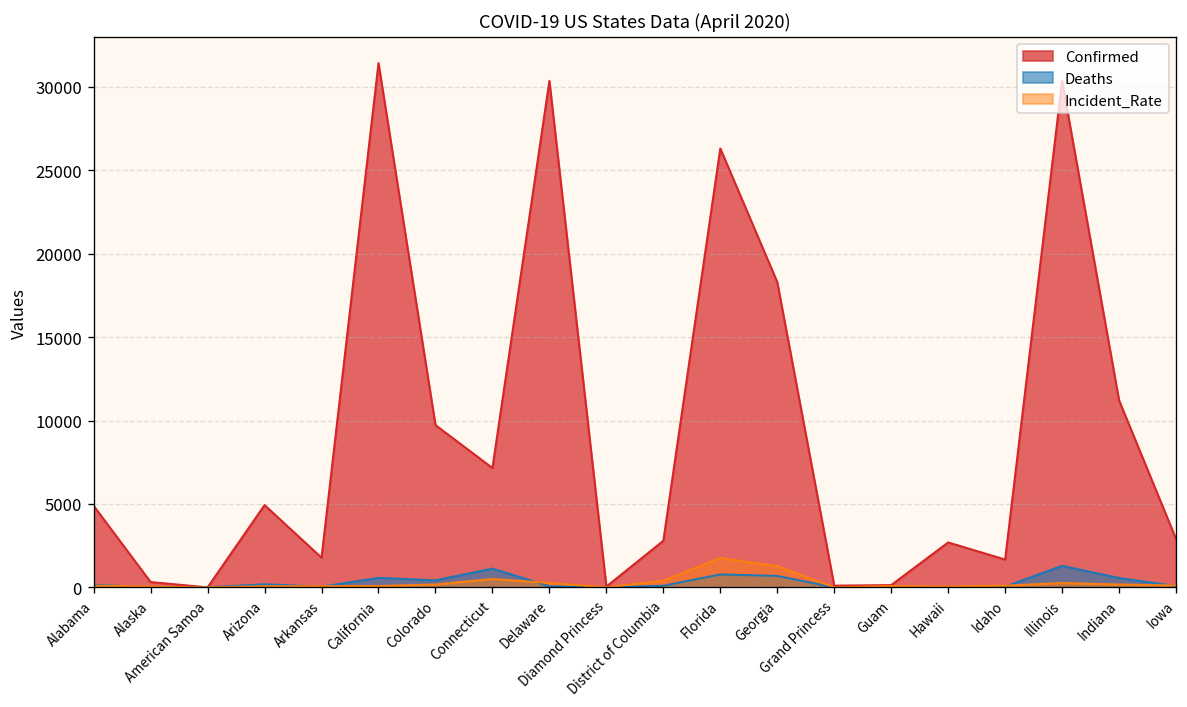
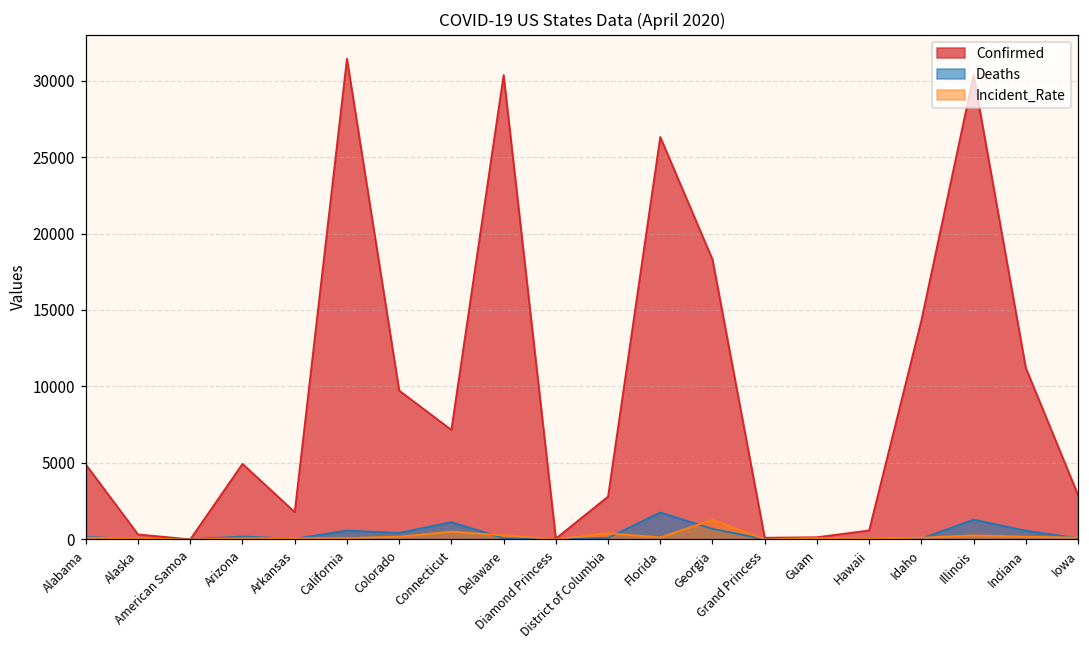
  {
    "Confirmed": {
      "Alabama": 4900,
      "Alaska": 300,
      "Arizona": 4900,
      "Arkansas": 1800,
      "California": 31400,
      "Colorado": 9700,
      "Connecticut": 7200,
      "Delaware": 30400,
      "District of Columbia": 2800,
      "Florida": 26300,
      "Georgia": 18300,
-     "Hawaii": 2700,
-     "Idaho": 1700,
+     "Hawaii": 600,
+     "Idaho": 14300,
      "Indiana": 11200,
      "Iowa": 2900
    },
    "Deaths": {
      "California": 600,
      "Colorado": 400,
      "Connecticut": 1100,
      "Delaware": 100,
      "District of Columbia": 100,
-     "Florida": 800,
+     "Florida": 1800,
      "Georgia": 700,
      "Illinois": 1300,
      "Indiana": 600
    },
    "Incident_Rate": {
      "California": 100,
      "Colorado": 200,
      "Connecticut": 500,
      "Delaware": 300,
      "District of Columbia": 400,
-     "Florida": 1800,
+     "Florida": 100,
      "Georgia": 1300,
      "Illinois": 300,
      "Indiana": 200
    }
  }
